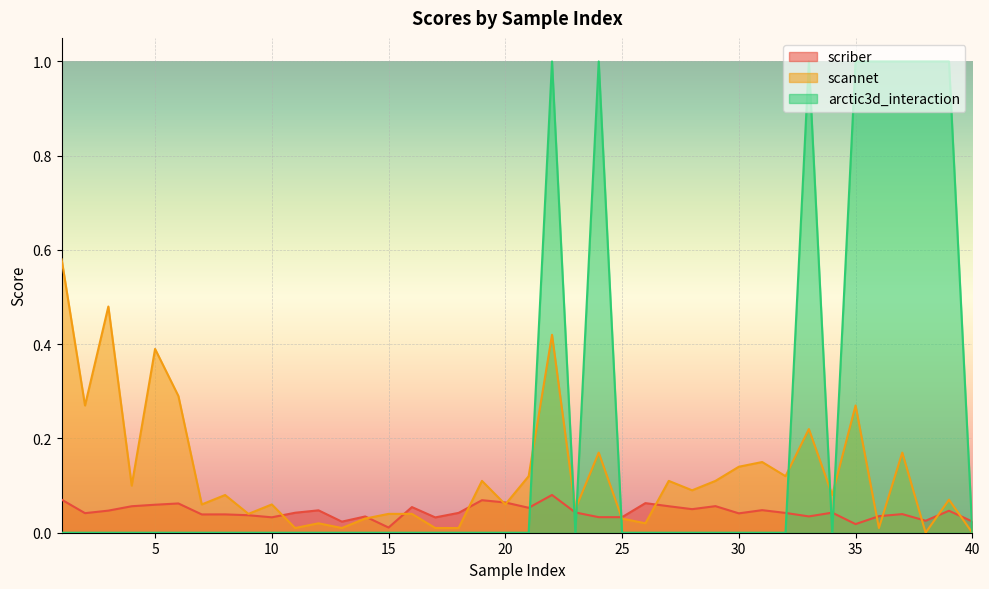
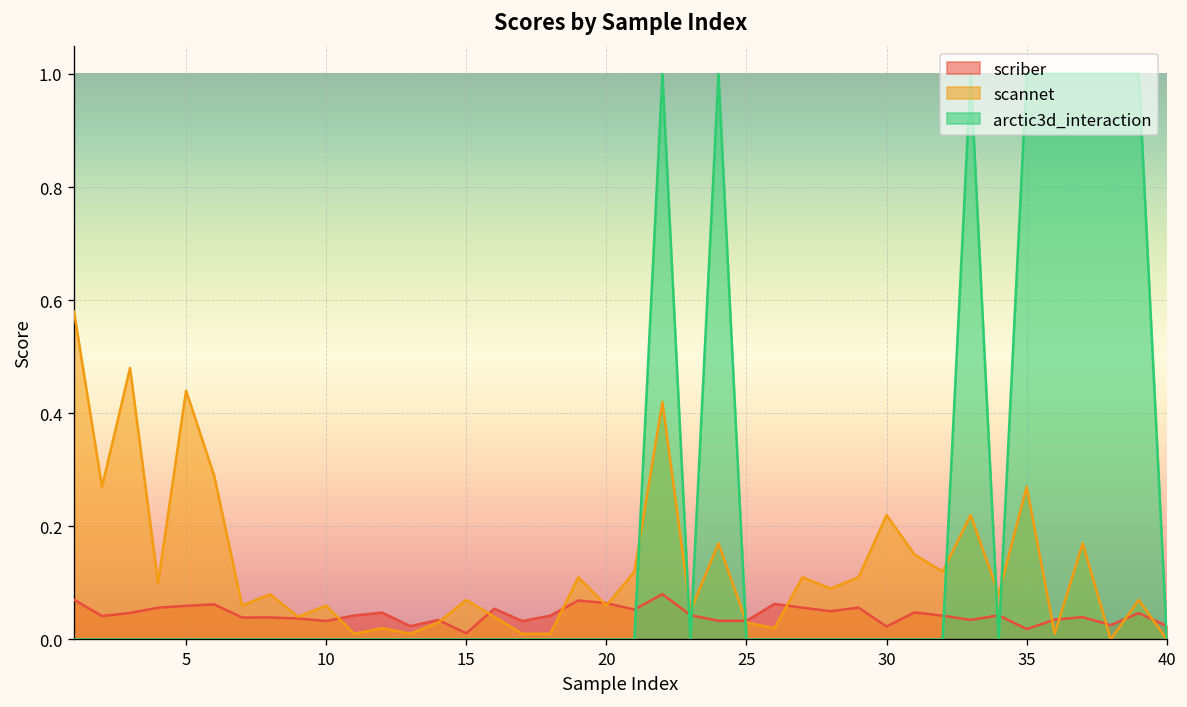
  {
    "scriber": {
      "5": 0.06,
      "10": 0.03,
      "15": 0.01,
-     "30": 0.04,
+     "30": 0.02,
      "35": 0.02,
      "40": 0.02
    },
    "scannet": {
-     "5": 0.39,
+     "5": 0.44,
      "10": 0.06,
-     "15": 0.04,
-     "30": 0.14,
+     "15": 0.07,
+     "30": 0.22,
      "35": 0.27
    },
    "arctic3d_interaction": {
      "5": 0.00,
      "10": 0.00,
      "15": 0.00,
      "20": 0.00,
      "25": 0.00,
      "30": 0.00
    }
  }
